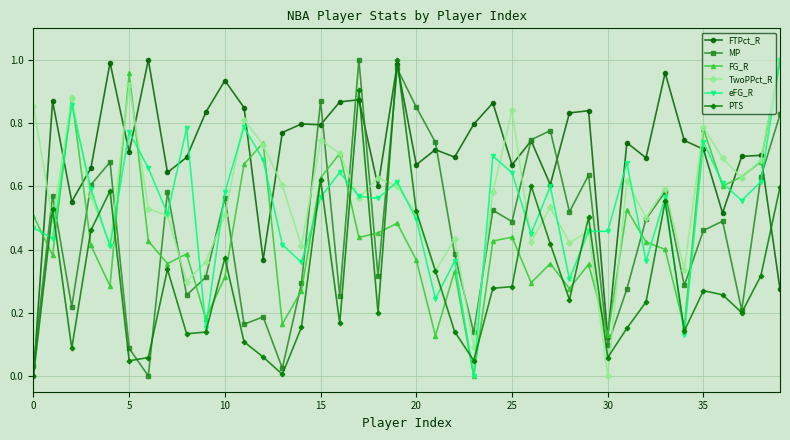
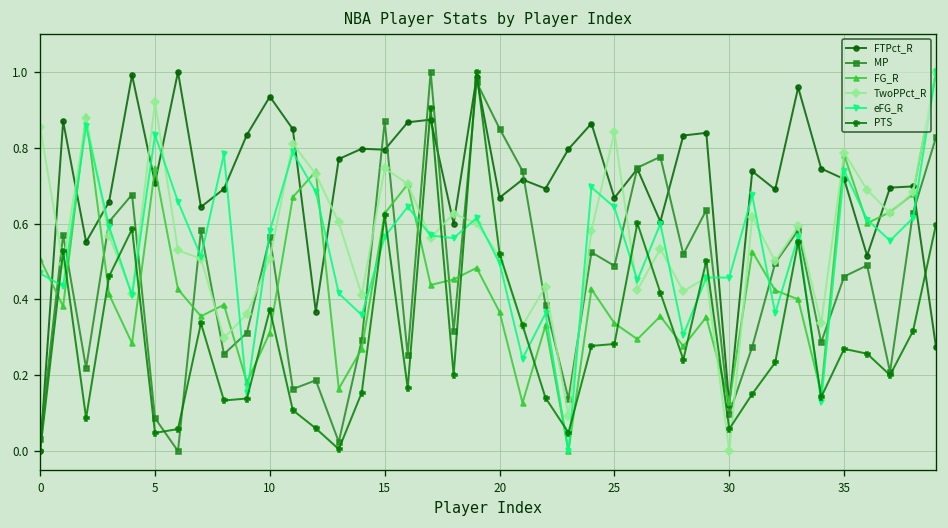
  {
    "FG_R": {
      "0": 0.51,
-     "5": 0.96,
+     "5": 0.75,
      "10": 0.31,
      "20": 0.37,
-     "25": 0.44
+     "25": 0.34
    },
    "TwoPPct_R": {
      "0": 0.85,
      "5": 0.92,
      "10": 0.51,
      "15": 0.75,
      "25": 0.84,
      "30": 0.00
    },
    "eFG_R": {
      "0": 0.47,
-     "5": 0.77,
+     "5": 0.83,
      "10": 0.58,
      "15": 0.57,
      "20": 0.50,
      "25": 0.64,
      "30": 0.46,
      "35": 0.74
    }
  }
